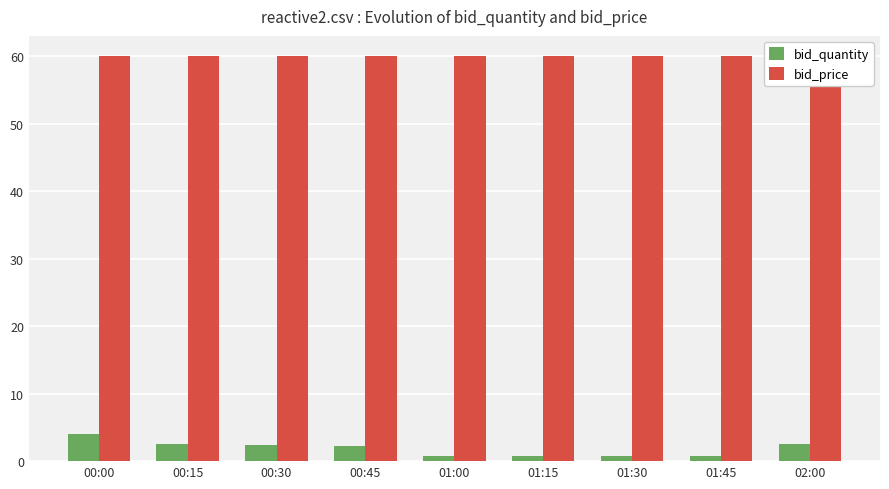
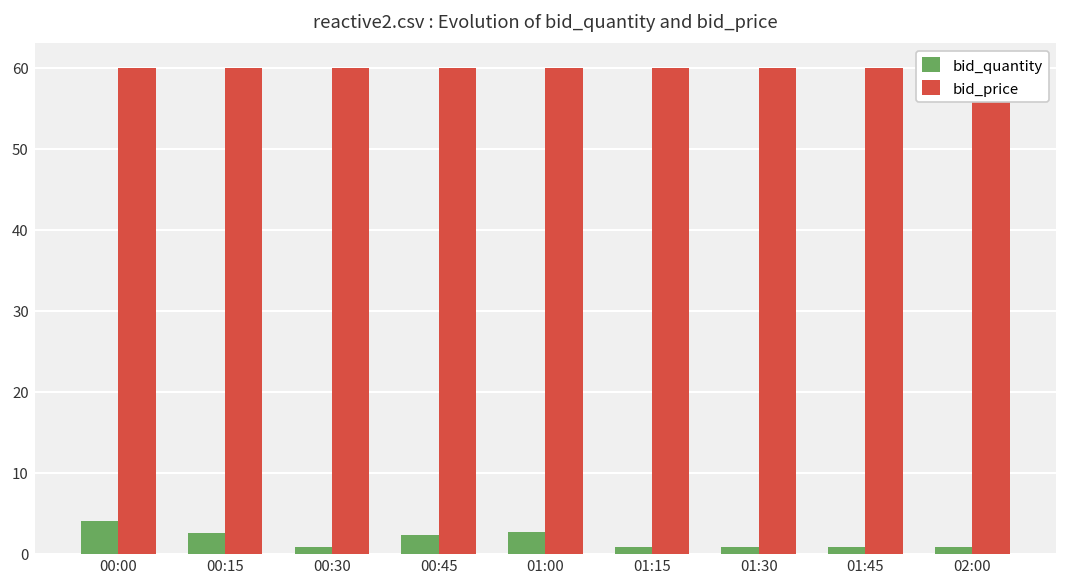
  {
    "bid_quantity": {
      "00:00": 4,
      "00:15": 3,
-     "00:30": 2,
+     "00:30": 1,
      "00:45": 2,
-     "01:00": 1,
+     "01:00": 3,
      "01:15": 1,
      "01:30": 1,
      "01:45": 1,
-     "02:00": 3
+     "02:00": 1
    },
    "bid_price": {
      "00:00": 60,
      "00:15": 60,
      "00:30": 60,
      "00:45": 60,
      "01:00": 60,
      "01:15": 60,
      "01:30": 60,
      "01:45": 60
    }
  }
